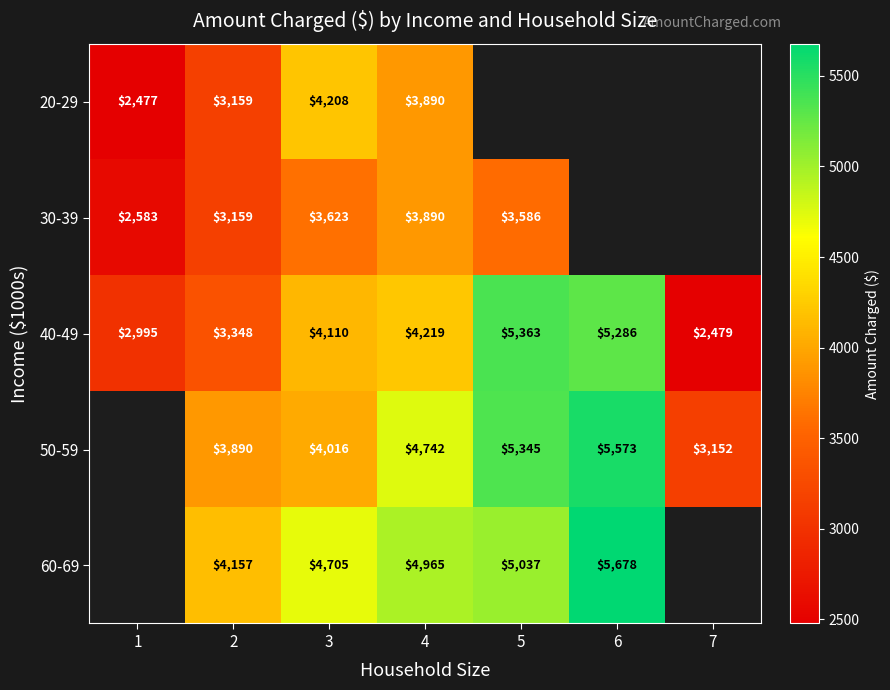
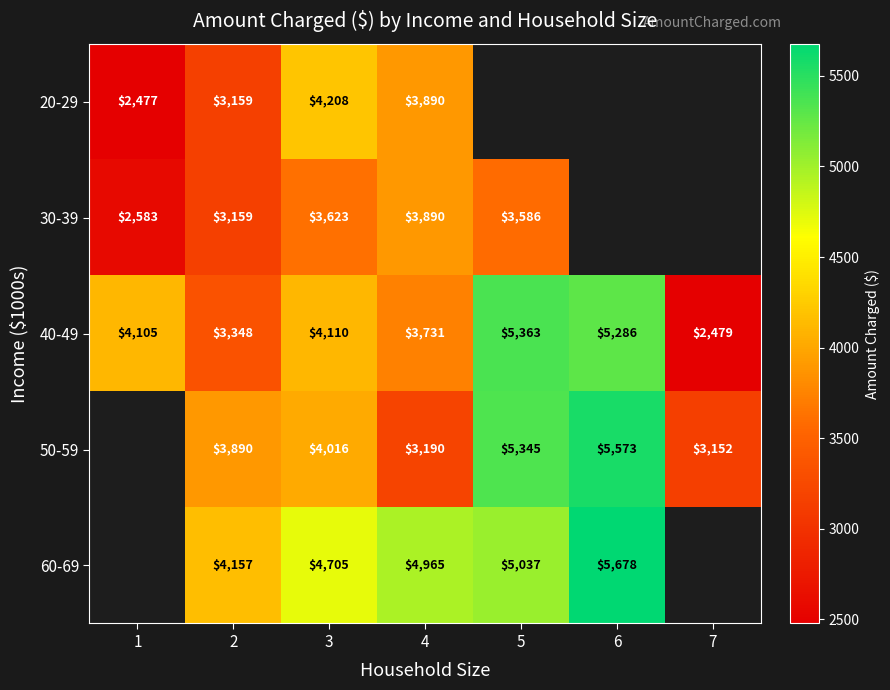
  {
    "20-29": {
      "1": "$2,477",
      "2": "$3,159",
      "3": "$4,208",
      "4": "$3,890"
    },
    "30-39": {
      "1": "$2,583",
      "2": "$3,159",
      "3": "$3,623",
      "4": "$3,890",
      "5": "$3,586"
    },
    "40-49": {
-     "1": "$2,995",
+     "1": "$4,105",
      "2": "$3,348",
      "3": "$4,110",
-     "4": "$4,219",
+     "4": "$3,731",
      "5": "$5,363",
      "6": "$5,286",
      "7": "$2,479"
    },
    "50-59": {
      "2": "$3,890",
      "3": "$4,016",
-     "4": "$4,742",
+     "4": "$3,190",
      "5": "$5,345",
      "6": "$5,573",
      "7": "$3,152"
    },
    "60-69": {
      "2": "$4,157",
      "3": "$4,705",
      "4": "$4,965",
      "5": "$5,037",
      "6": "$5,678"
    }
  }
